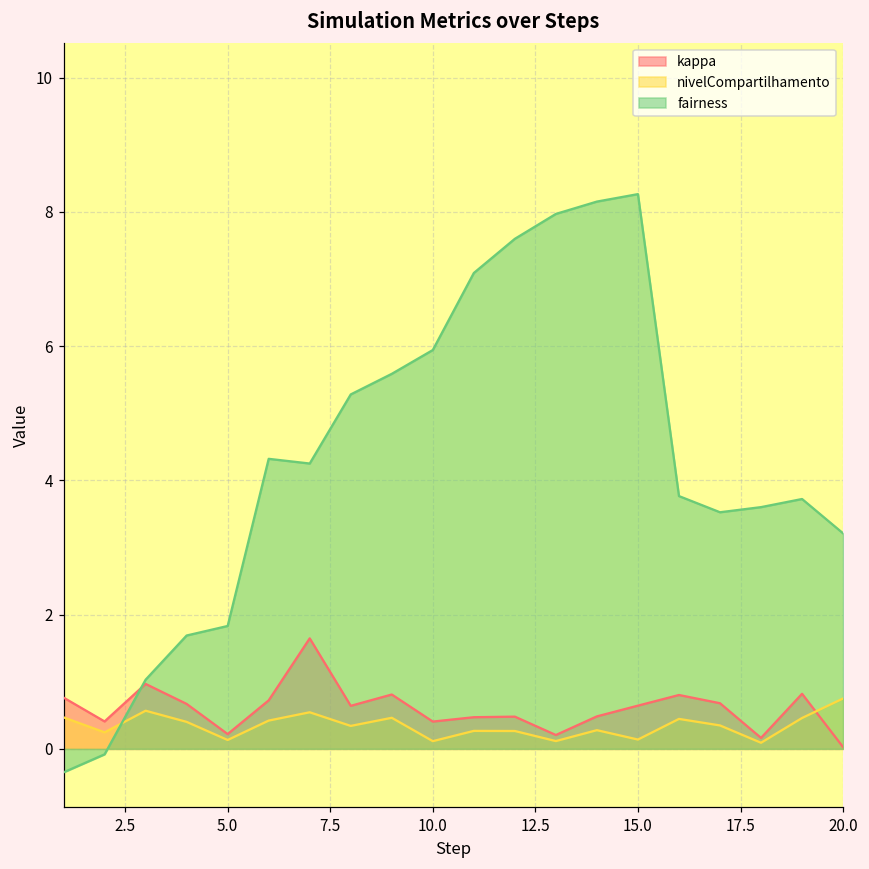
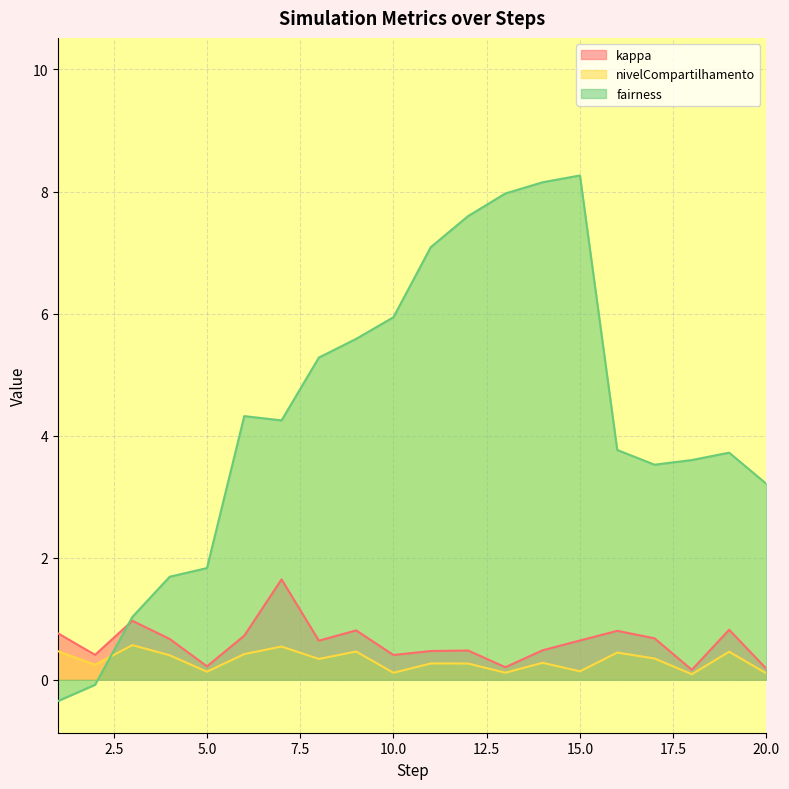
  {
    "kappa": {
      "5.0": 0.2,
      "10.0": 0.4,
      "15.0": 0.6,
-     "20.0": 0.0
+     "20.0": 0.2
    },
    "nivelCompartilhamento": {
      "5.0": 0.1,
      "10.0": 0.1,
      "15.0": 0.1,
-     "20.0": 0.8
+     "20.0": 0.1
    }
  }
